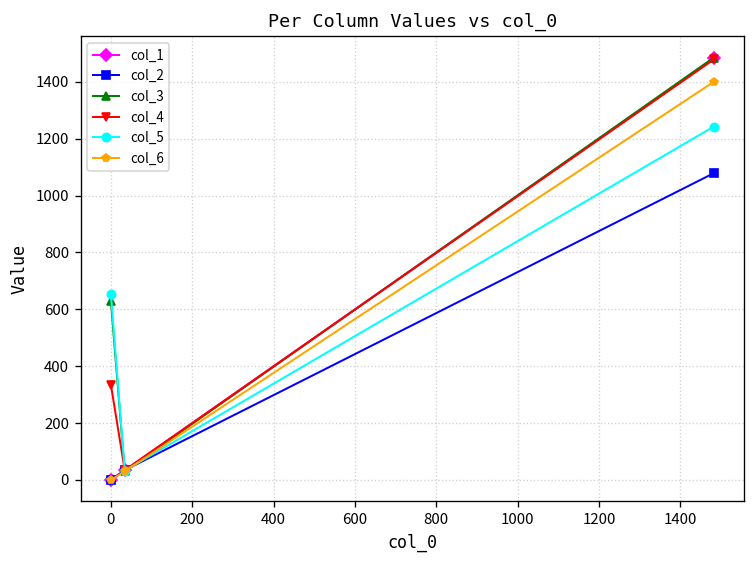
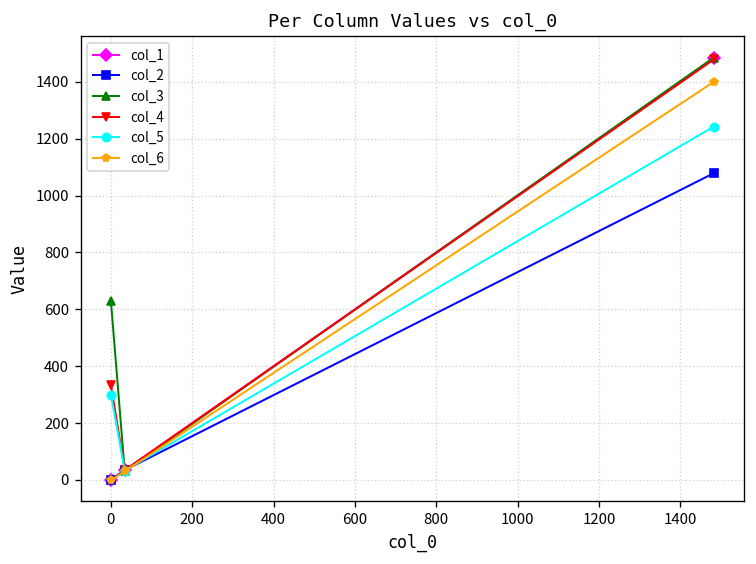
  {
    "col_3": {
      "0": 630
    },
    "col_4": {
      "0": 340
    },
    "col_5": {
-     "0": 650
+     "0": 300
    }
  }
